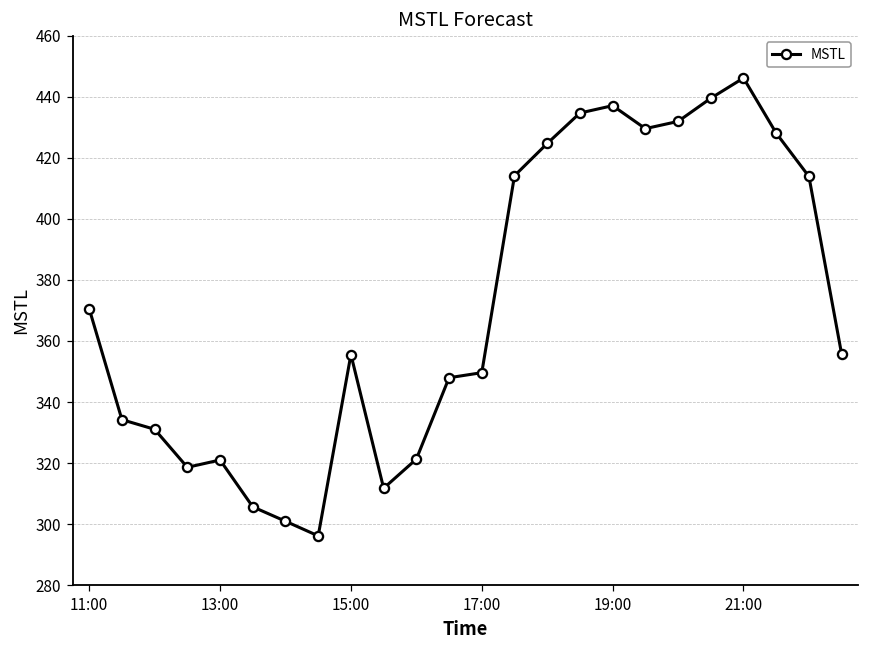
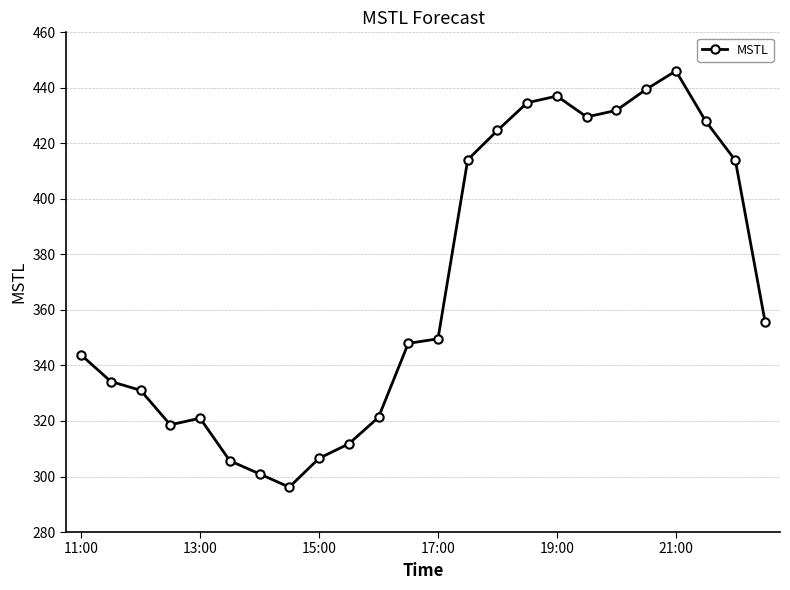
  {
-   "11:00": 371,
+   "11:00": 344,
    "13:00": 321,
-   "15:00": 356,
+   "15:00": 307,
    "17:00": 350,
    "19:00": 437,
    "21:00": 446
  }
